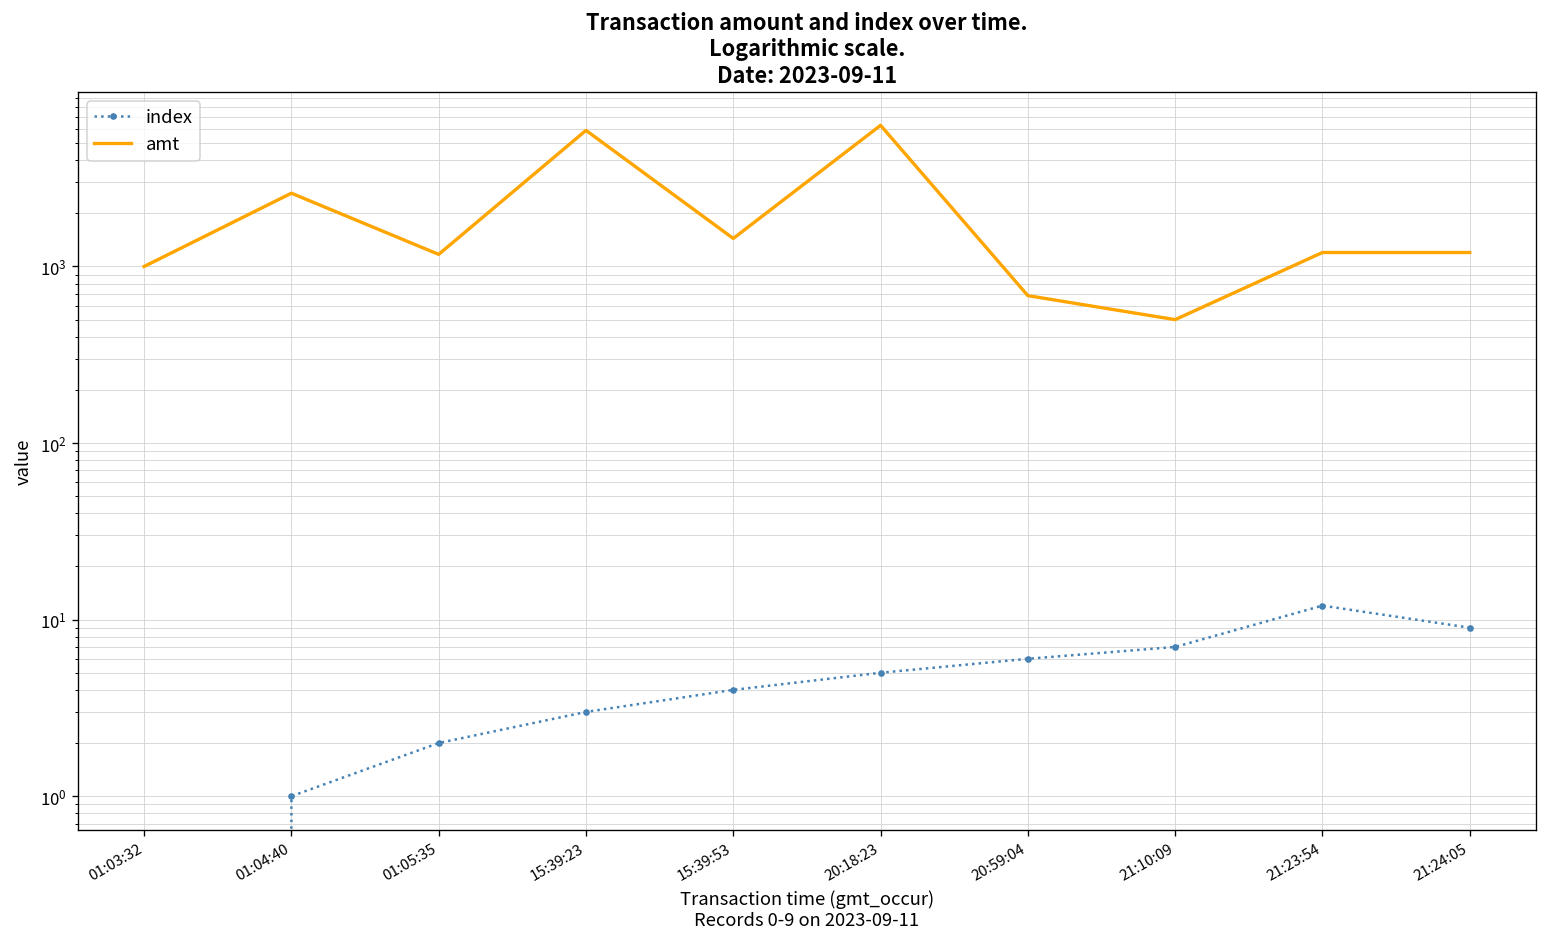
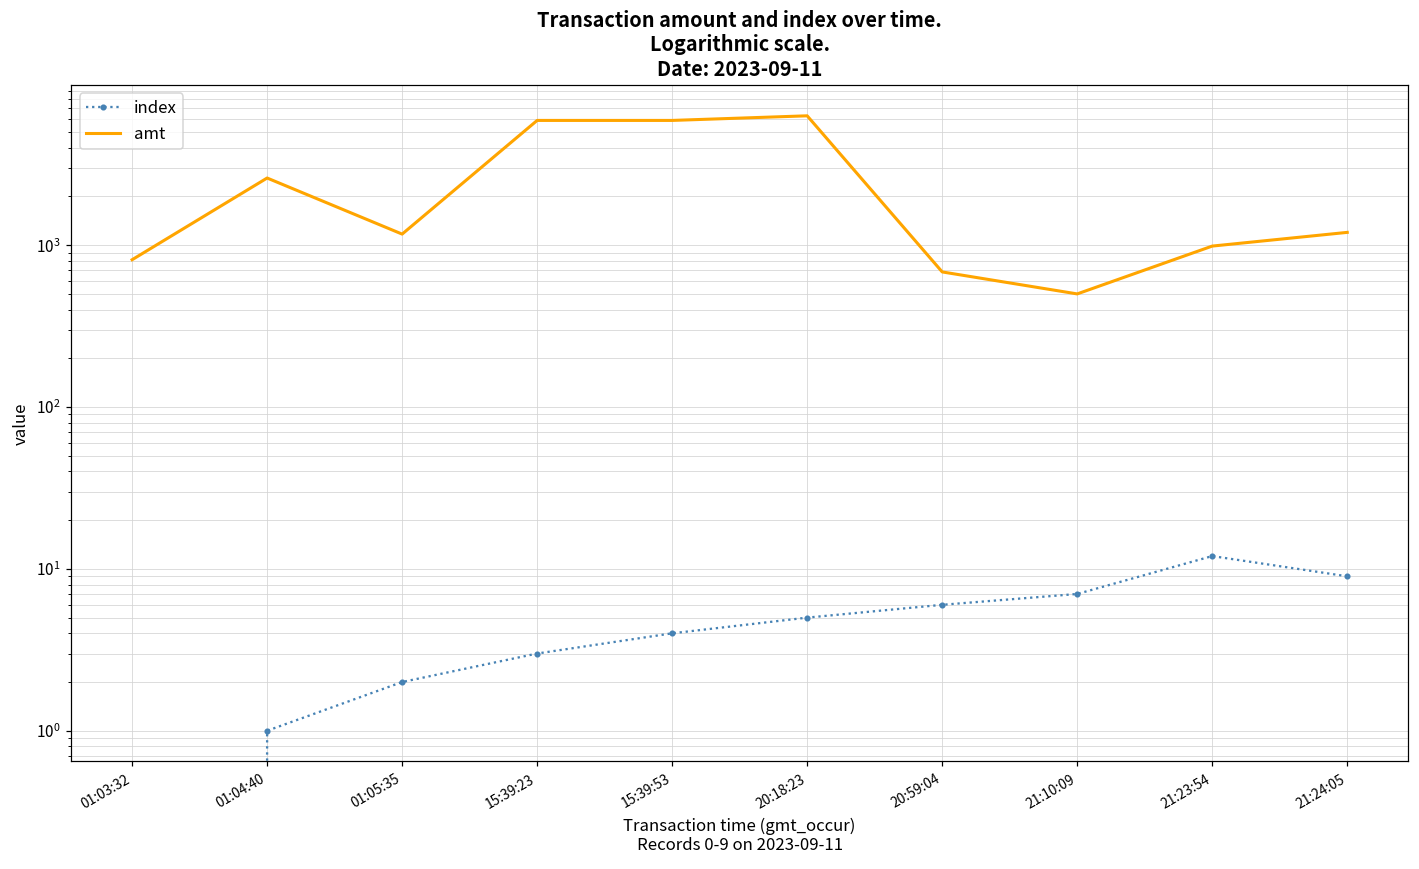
  {
    "index": {
      "01:04:40": 1,
      "01:05:35": 2,
      "15:39:23": 3,
      "15:39:53": 4,
      "20:18:23": 5,
      "20:59:04": 6,
      "21:10:09": 7,
      "21:23:54": 12,
      "21:24:05": 9
    },
    "amt": {
-     "01:03:32": 1000,
+     "01:03:32": 800,
      "01:04:40": 2600,
      "01:05:35": 1200,
      "15:39:23": 5900,
-     "15:39:53": 1400,
+     "15:39:53": 5900,
      "20:18:23": 6300,
      "20:59:04": 700,
      "21:10:09": 500,
-     "21:23:54": 1200,
+     "21:23:54": 1000,
      "21:24:05": 1200
    }
  }
